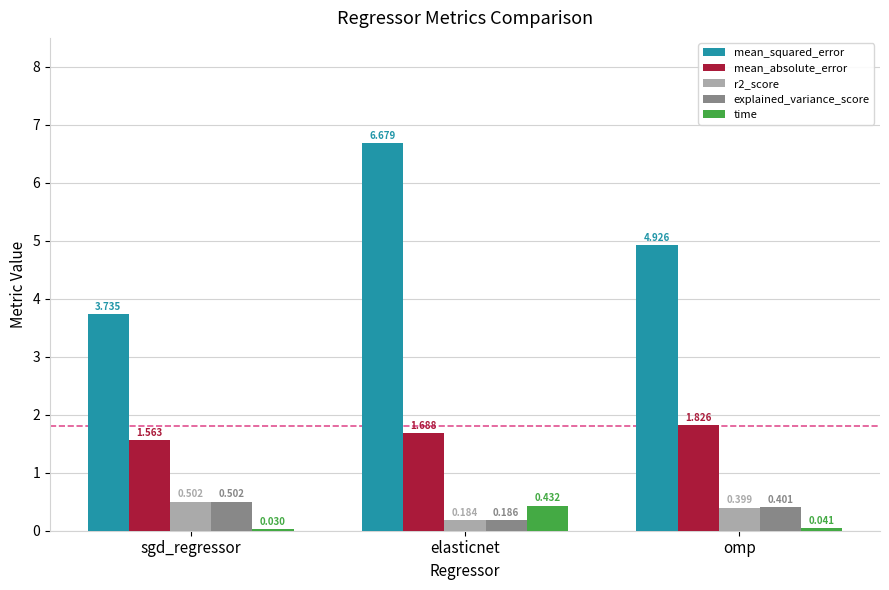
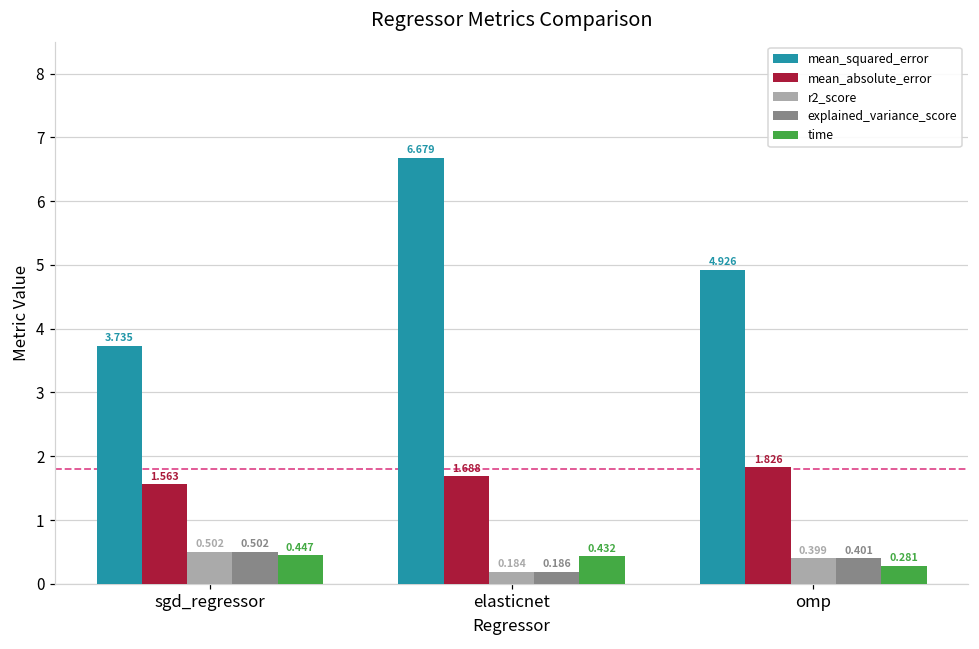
  {
    "mean_squared_error": {
      "sgd_regressor": 3.735,
      "elasticnet": 6.679,
      "omp": 4.926
    },
    "mean_absolute_error": {
      "sgd_regressor": 1.563,
      "elasticnet": 1.688,
      "omp": 1.826
    },
    "time": {
-     "sgd_regressor": 0.030,
+     "sgd_regressor": 0.447,
      "elasticnet": 0.432,
-     "omp": 0.041
+     "omp": 0.281
    }
  }
